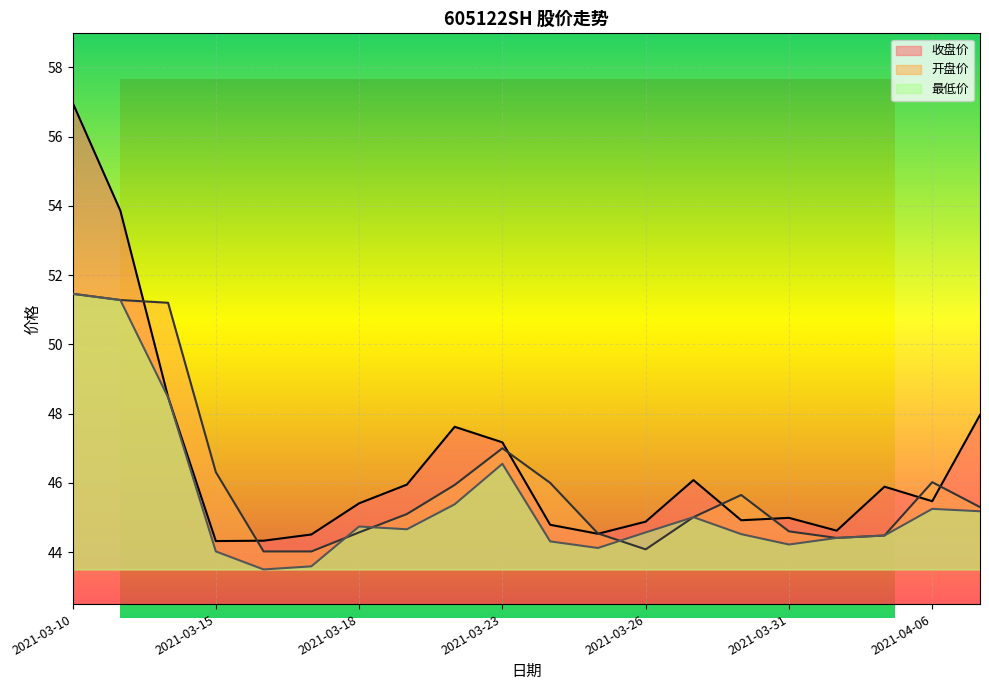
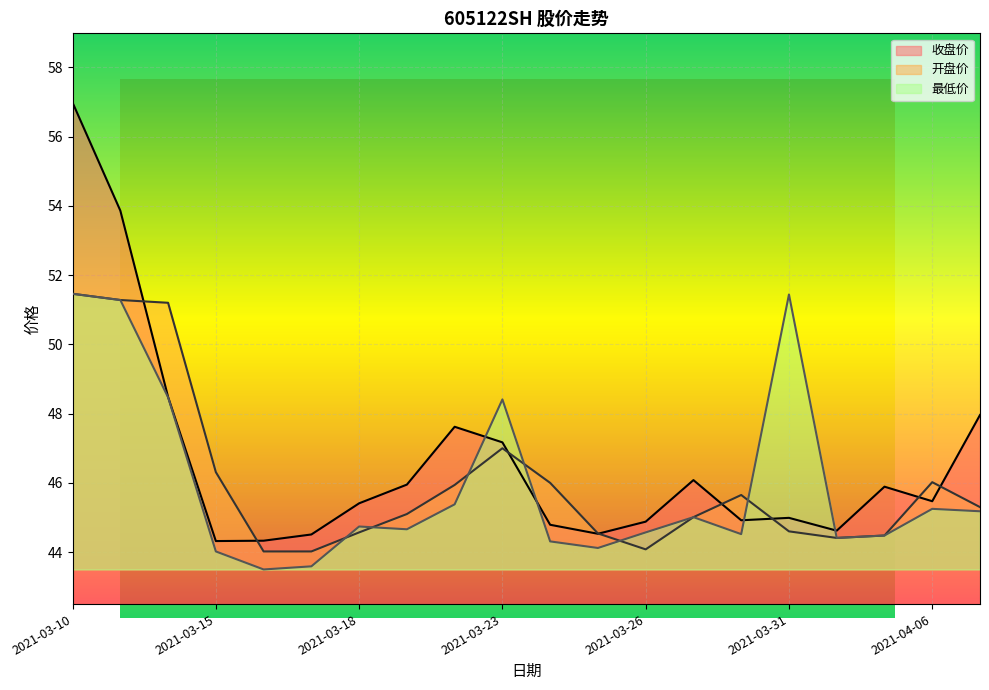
  {
    "605122SH 股价走势": {
      "最低价": {
        "2021-03-15": 44.0,
        "2021-03-18": 44.7,
-       "2021-03-23": 46.6,
+       "2021-03-23": 48.4,
        "2021-03-26": 44.6,
-       "2021-03-31": 44.2,
+       "2021-03-31": 51.4,
        "2021-04-06": 45.3
      }
    }
  }
